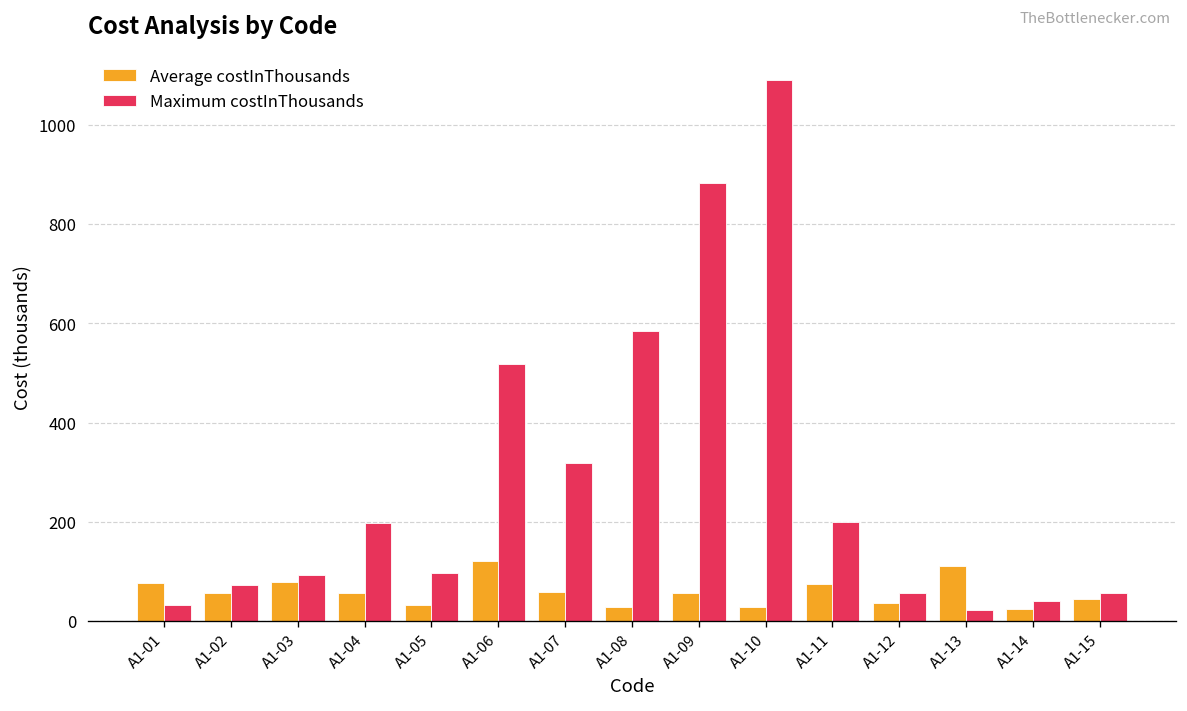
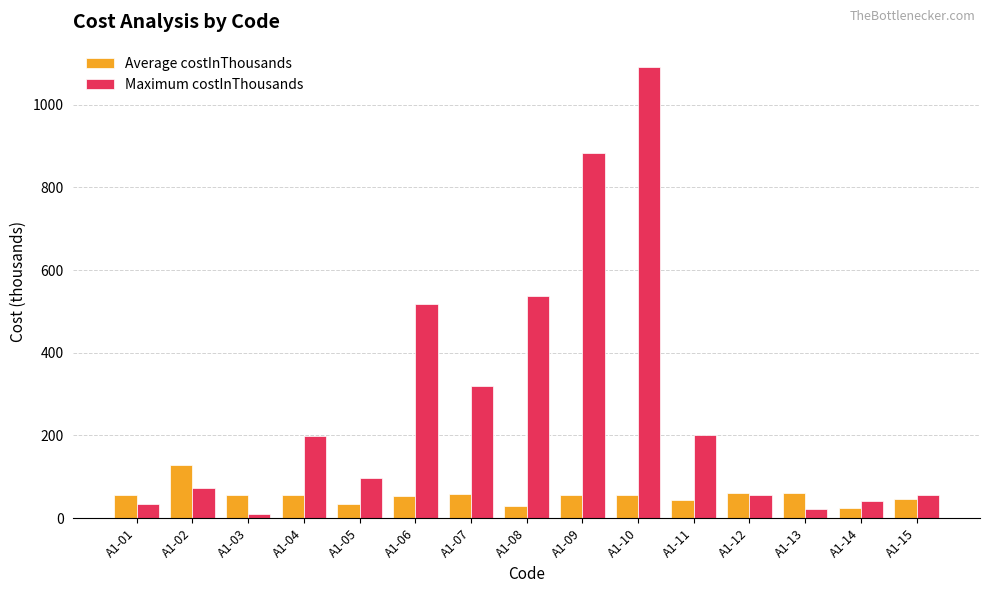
  {
    "Average costInThousands": {
-     "А1-01": 80,
-     "А1-02": 60,
-     "А1-03": 80,
+     "А1-01": 60,
+     "А1-02": 130,
+     "А1-03": 60,
      "А1-04": 60,
      "А1-05": 30,
-     "А1-06": 120,
+     "А1-06": 50,
      "А1-07": 60,
      "А1-08": 30,
      "А1-09": 60,
-     "А1-10": 30,
-     "А1-11": 70,
-     "А1-12": 40,
-     "А1-13": 110,
+     "А1-10": 60,
+     "А1-11": 40,
+     "А1-12": 60,
+     "А1-13": 60,
      "А1-14": 20,
      "А1-15": 50
    },
    "Maximum costInThousands": {
      "А1-01": 30,
      "А1-02": 70,
-     "А1-03": 90,
+     "А1-03": 10,
      "А1-04": 200,
      "А1-05": 100,
      "А1-06": 520,
      "А1-07": 320,
-     "А1-08": 590,
+     "А1-08": 540,
      "А1-09": 880,
      "А1-10": 1090,
      "А1-11": 200,
      "А1-12": 60,
      "А1-13": 20,
      "А1-14": 40,
      "А1-15": 60
    }
  }
